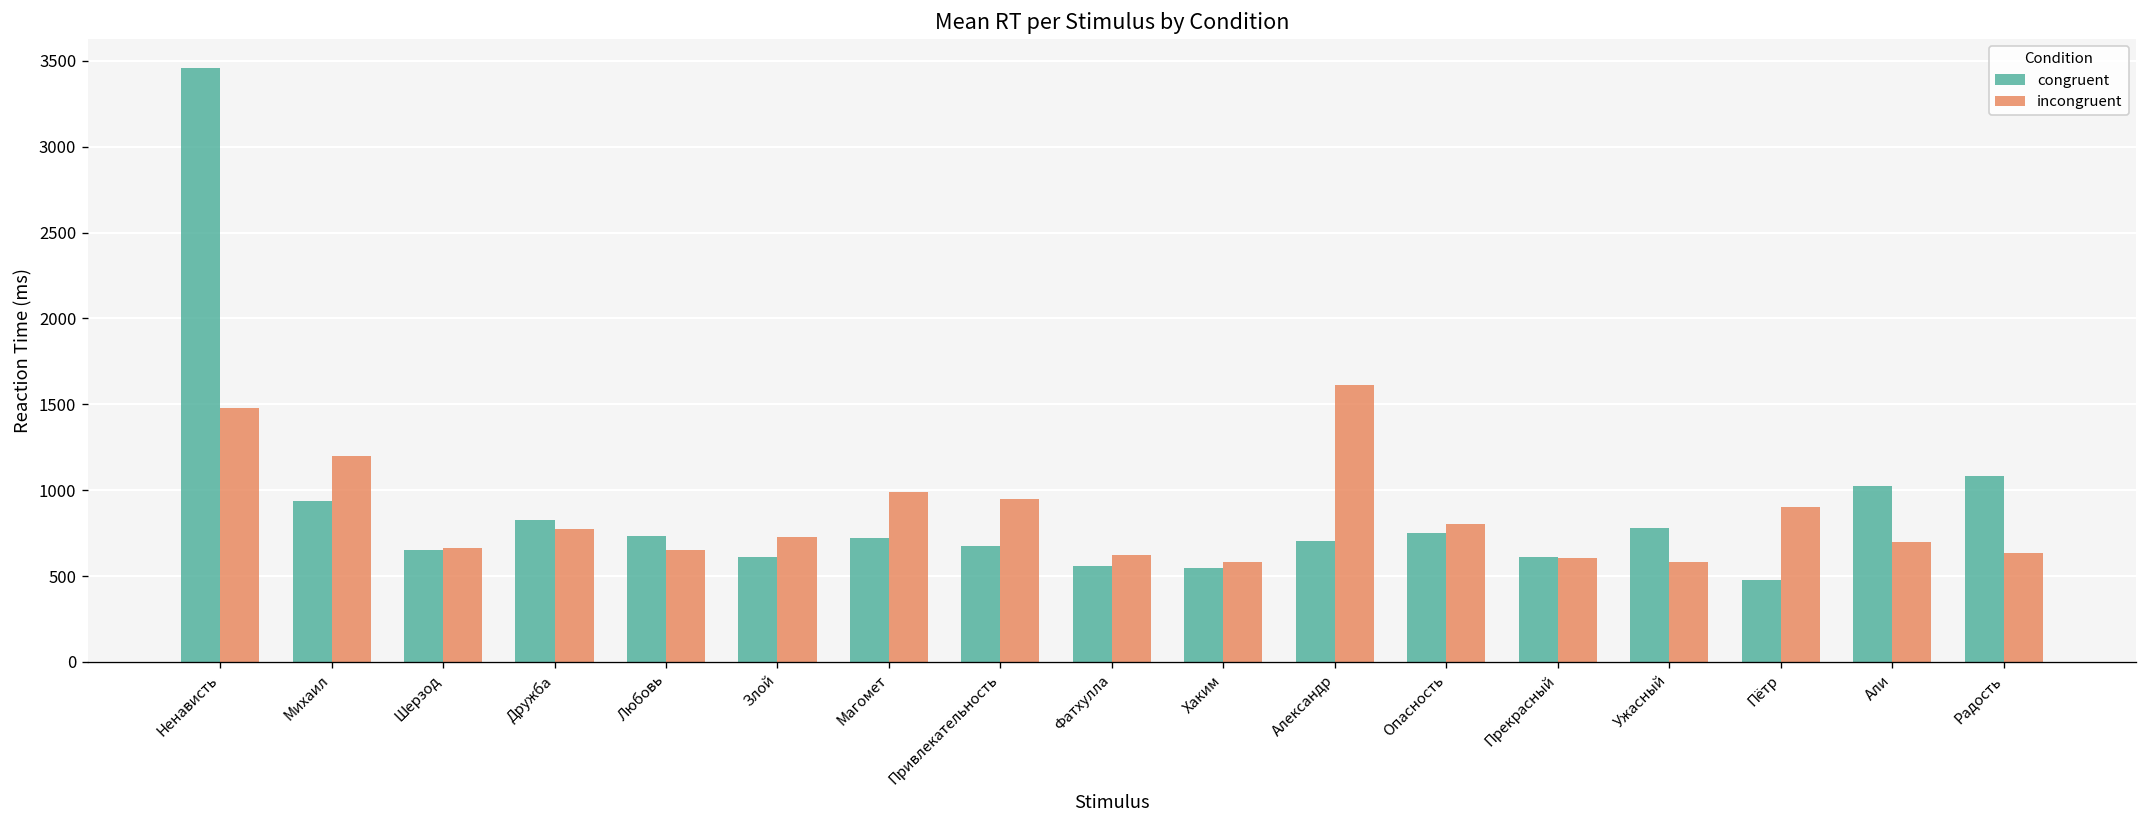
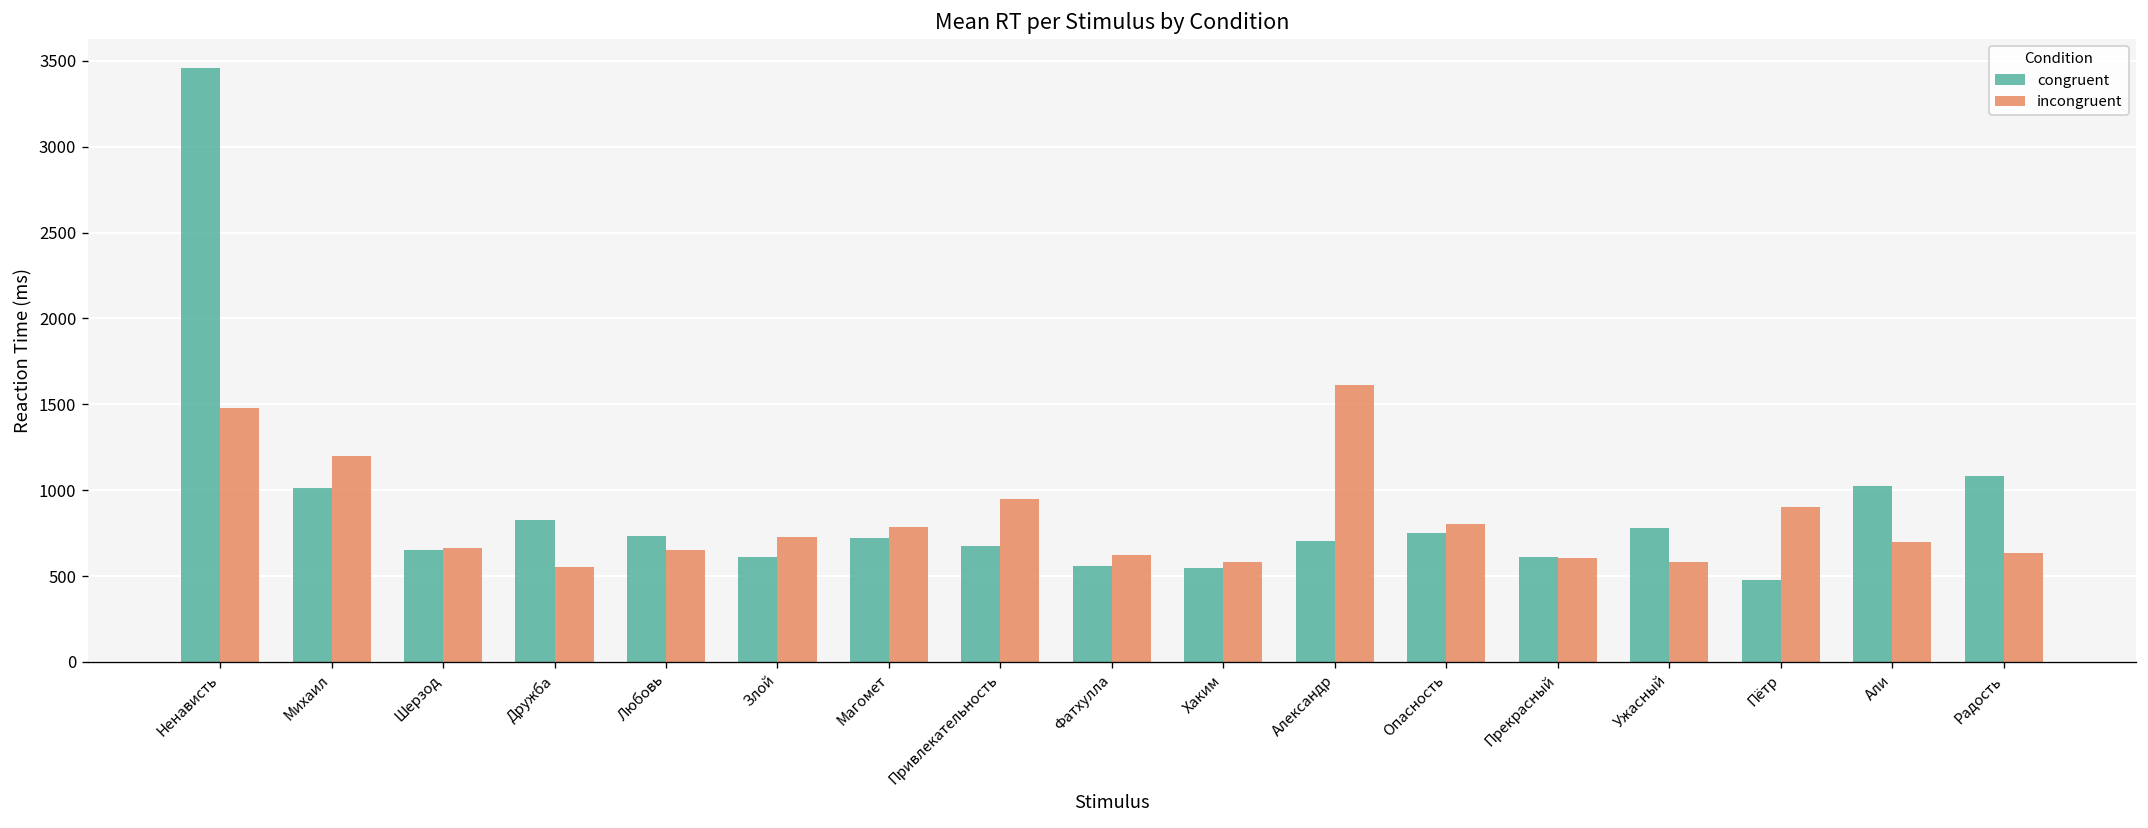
  {
    "congruent": {
      "Ненависть": 3460,
-     "Михаил": 940,
+     "Михаил": 1010,
      "Шерзод": 650,
      "Дружба": 830,
      "Любовь": 730,
      "Злой": 610,
      "Магомет": 720,
      "Привлекательность": 670,
      "Фатхулла": 560,
      "Хаким": 550,
      "Александр": 710,
      "Опасность": 750,
      "Прекрасный": 610,
      "Ужасный": 780,
      "Пётр": 480,
      "Али": 1030,
      "Радость": 1090
    },
    "incongruent": {
      "Ненависть": 1480,
      "Михаил": 1200,
      "Шерзод": 660,
-     "Дружба": 770,
+     "Дружба": 550,
      "Любовь": 650,
      "Злой": 730,
-     "Магомет": 990,
+     "Магомет": 790,
      "Привлекательность": 950,
      "Фатхулла": 620,
      "Хаким": 580,
      "Александр": 1610,
      "Опасность": 810,
      "Прекрасный": 610,
      "Ужасный": 580,
      "Пётр": 900,
      "Али": 700,
      "Радость": 630
    }
  }
